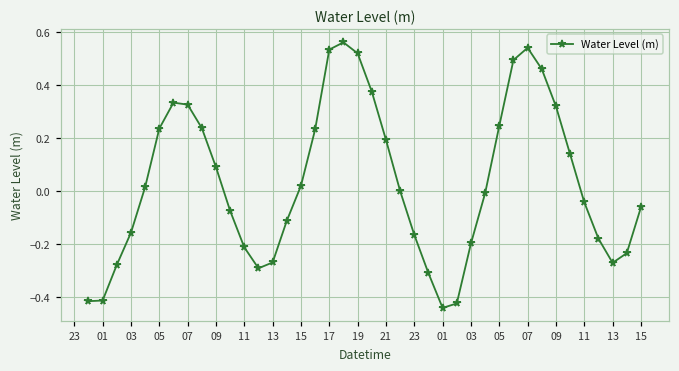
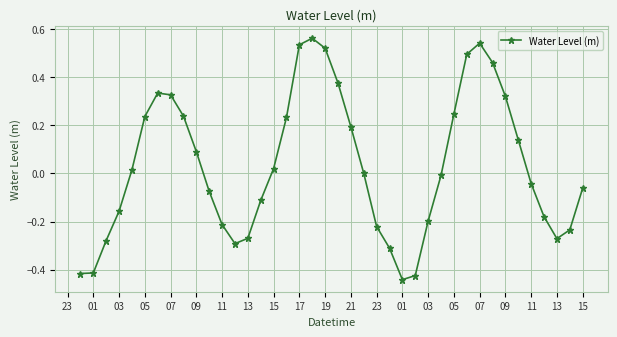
  {
    "17": 0.53,
    "19": 0.52,
    "21": 0.19,
-   "23": -0.17
+   "23": -0.22
  }
